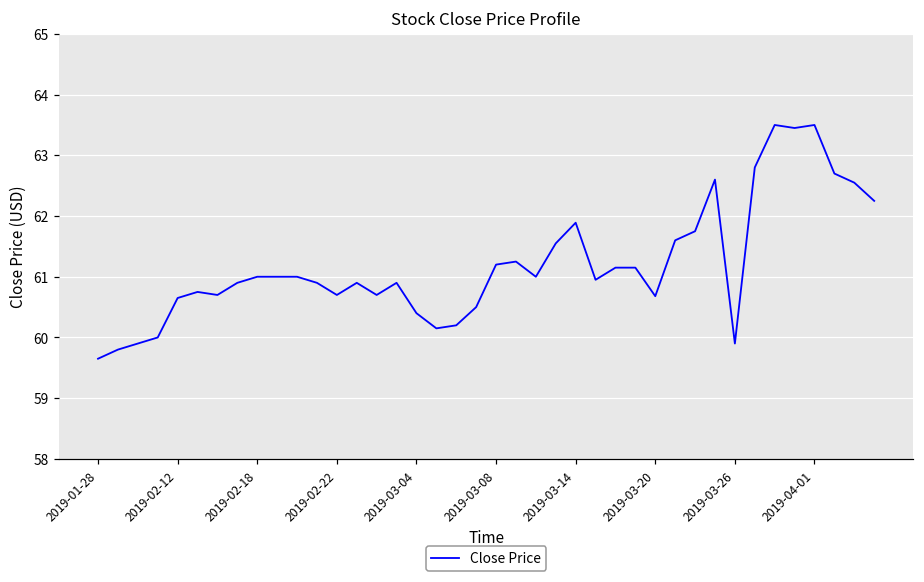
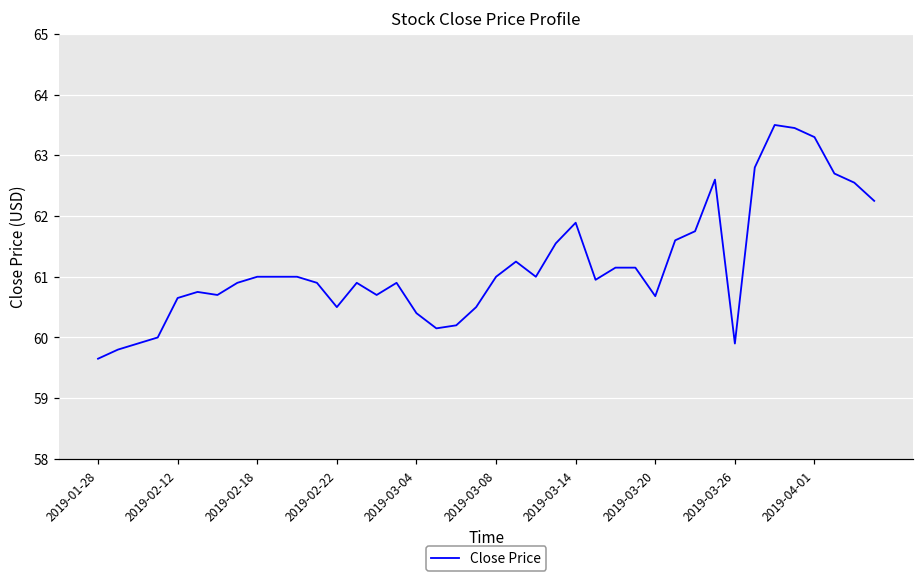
  {
    "2019-01-28": 59.7,
    "2019-02-12": 60.7,
    "2019-02-18": 61.0,
-   "2019-02-22": 60.7,
+   "2019-02-22": 60.5,
    "2019-03-04": 60.4,
-   "2019-03-08": 61.2,
+   "2019-03-08": 61.0,
    "2019-03-14": 61.9,
    "2019-03-20": 60.7,
    "2019-03-26": 59.9,
-   "2019-04-01": 63.5
+   "2019-04-01": 63.3
  }
